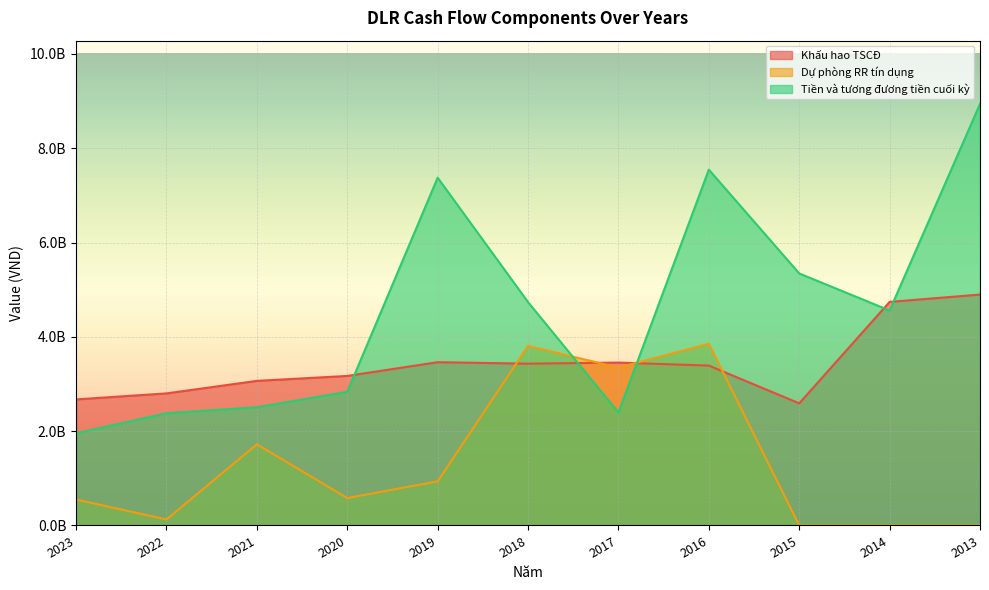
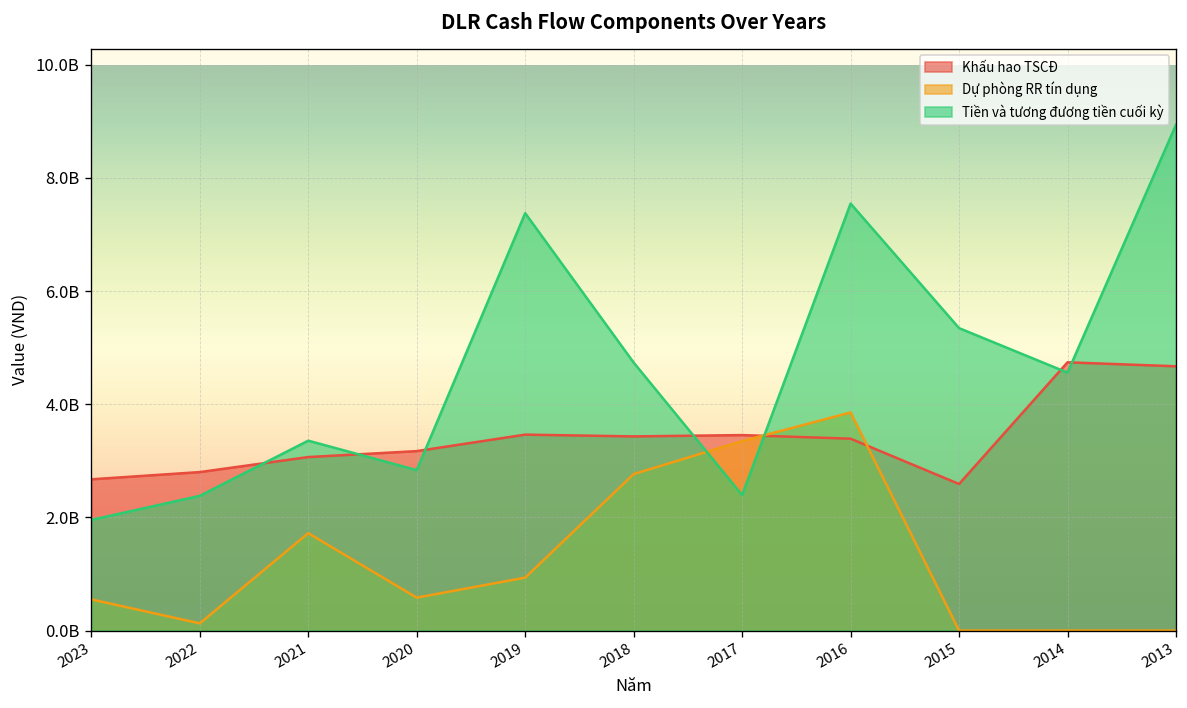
  {
    "Khấu hao TSCĐ": {
      "2023": 2700000000,
      "2022": 2800000000,
      "2021": 3100000000,
      "2020": 3200000000,
      "2019": 3500000000,
      "2018": 3400000000,
      "2017": 3500000000,
      "2016": 3400000000,
      "2015": 2600000000,
      "2014": 4700000000,
-     "2013": 4900000000
+     "2013": 4700000000
    },
    "Dự phòng RR tín dụng": {
      "2023": 600000000,
      "2022": 100000000,
      "2021": 1700000000,
      "2020": 600000000,
      "2019": 900000000,
-     "2018": 3800000000,
+     "2018": 2800000000,
      "2017": 3300000000,
      "2016": 3900000000,
      "2015": 0,
      "2014": 0,
      "2013": 0
    },
    "Tiền và tương đương tiền cuối kỳ": {
      "2023": 2000000000,
      "2022": 2400000000,
-     "2021": 2500000000,
+     "2021": 3400000000,
      "2020": 2800000000,
      "2019": 7400000000,
      "2018": 4700000000,
      "2017": 2400000000,
      "2016": 7500000000,
      "2015": 5300000000,
      "2014": 4600000000,
      "2013": 8900000000
    }
  }
